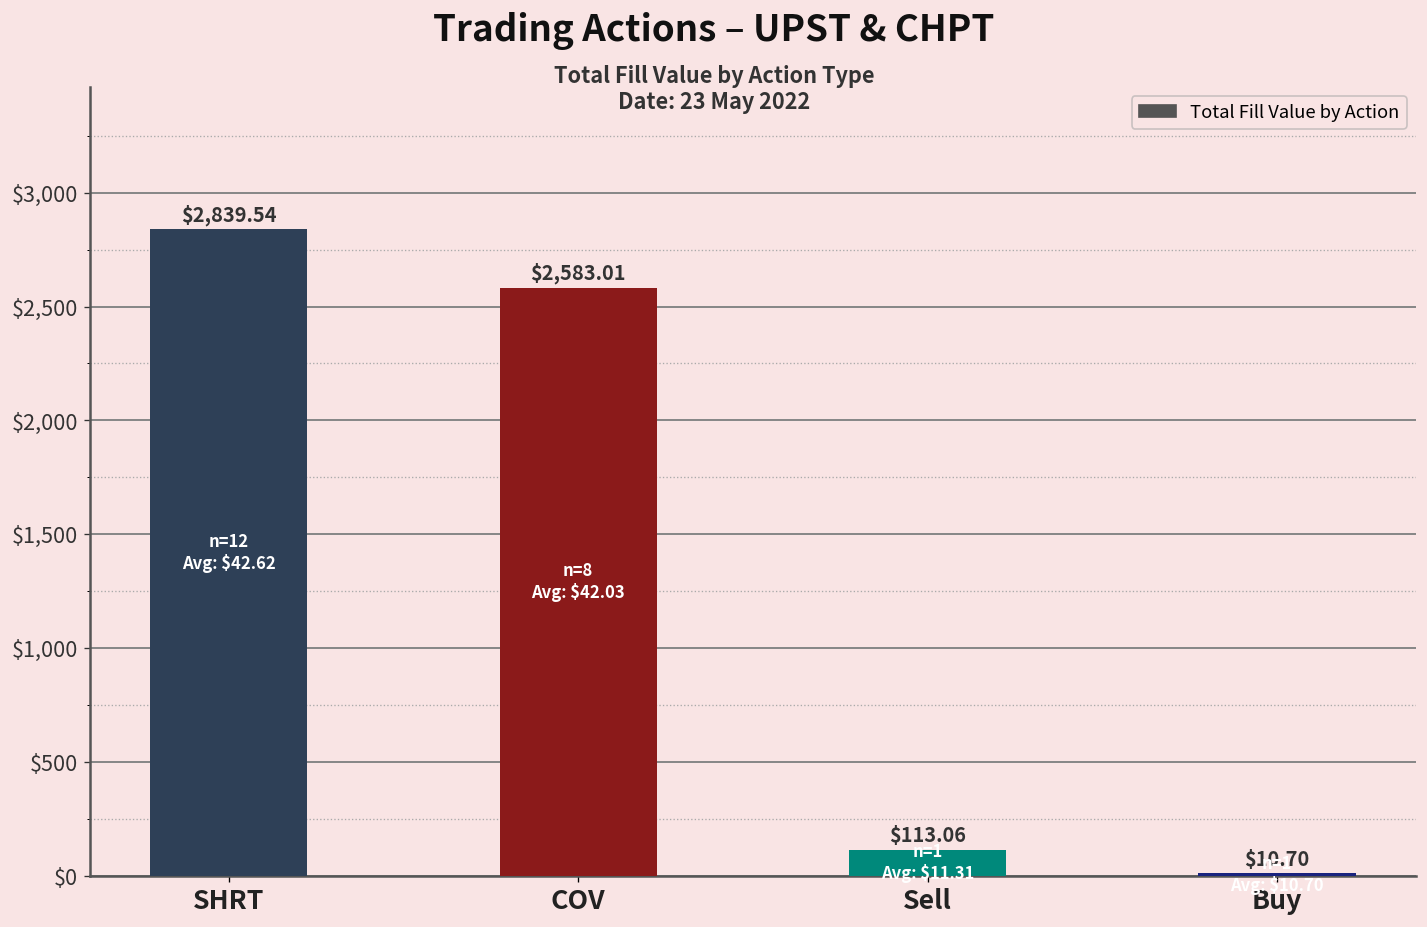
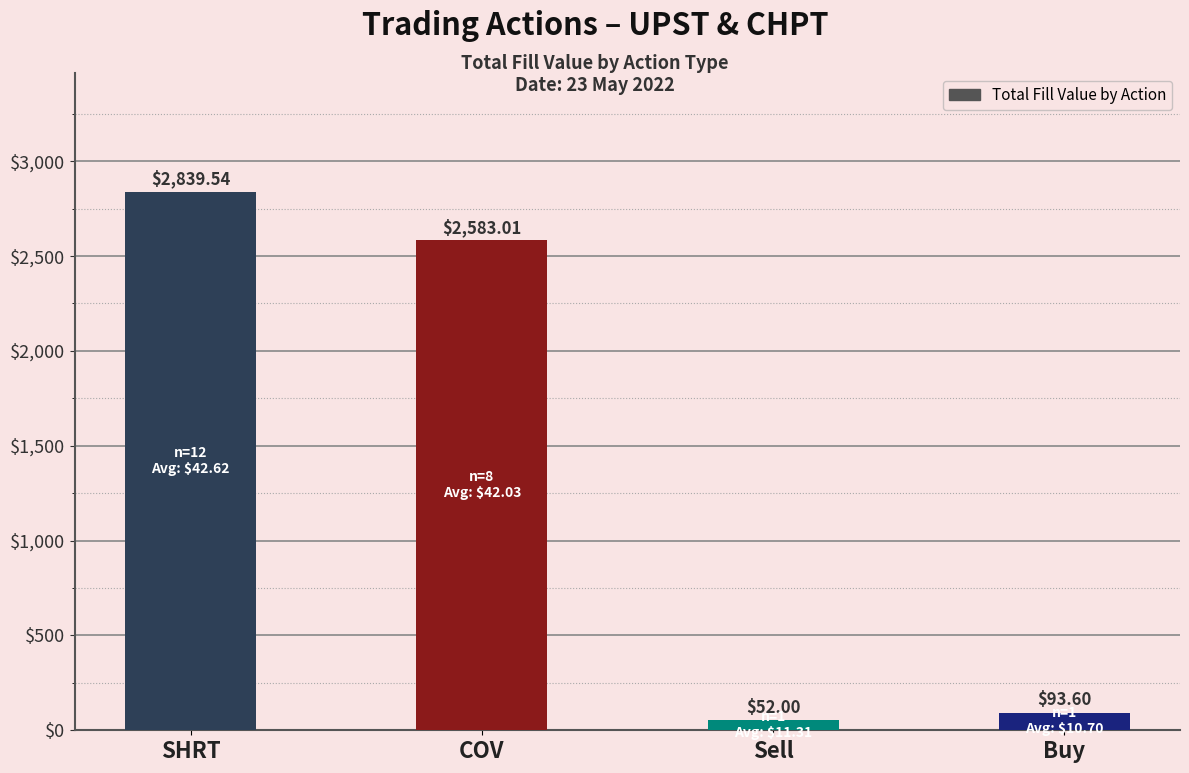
  {
    "SHRT": "$2,839.54",
    "COV": "$2,583.01",
-   "Sell": "$113.06",
-   "Buy": "$10.70"
+   "Sell": "$52.00",
+   "Buy": "$93.60"
  }
